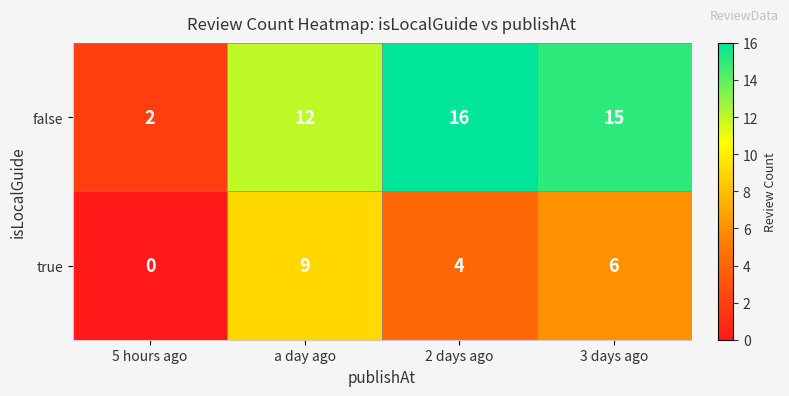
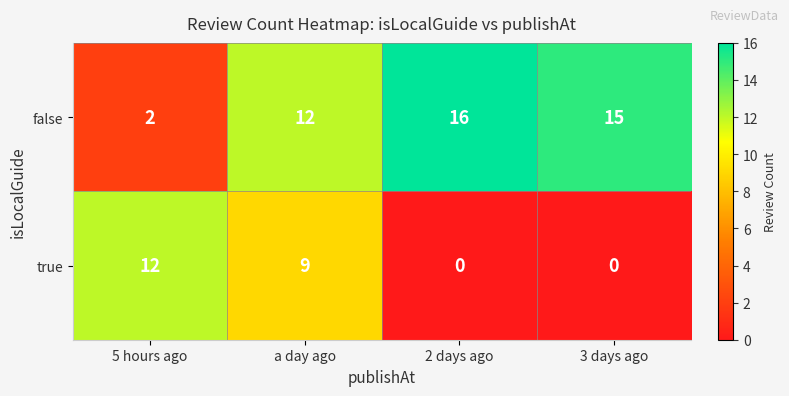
  {
    "false": {
      "5 hours ago": 2,
      "a day ago": 12,
      "2 days ago": 16,
      "3 days ago": 15
    },
    "true": {
-     "5 hours ago": 0,
+     "5 hours ago": 12,
      "a day ago": 9,
-     "2 days ago": 4,
-     "3 days ago": 6
+     "2 days ago": 0,
+     "3 days ago": 0
    }
  }
